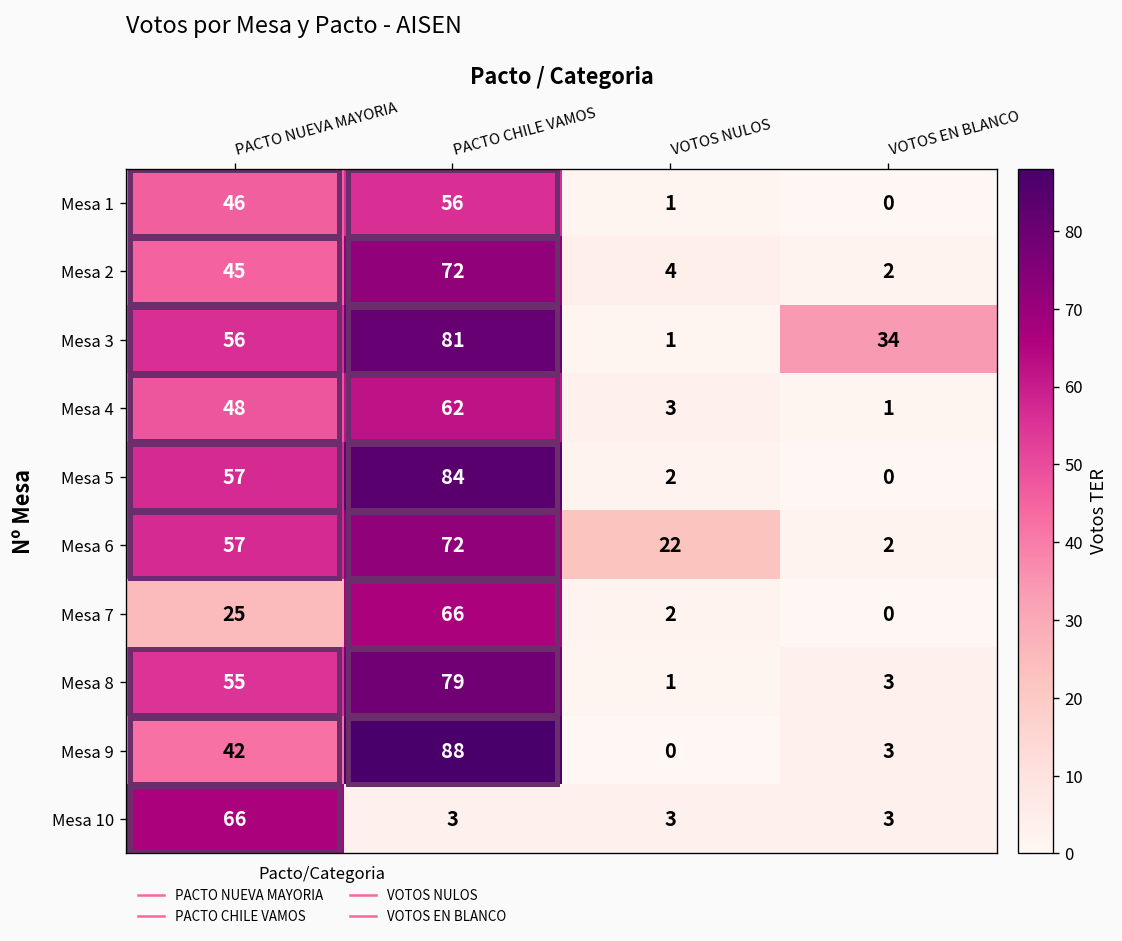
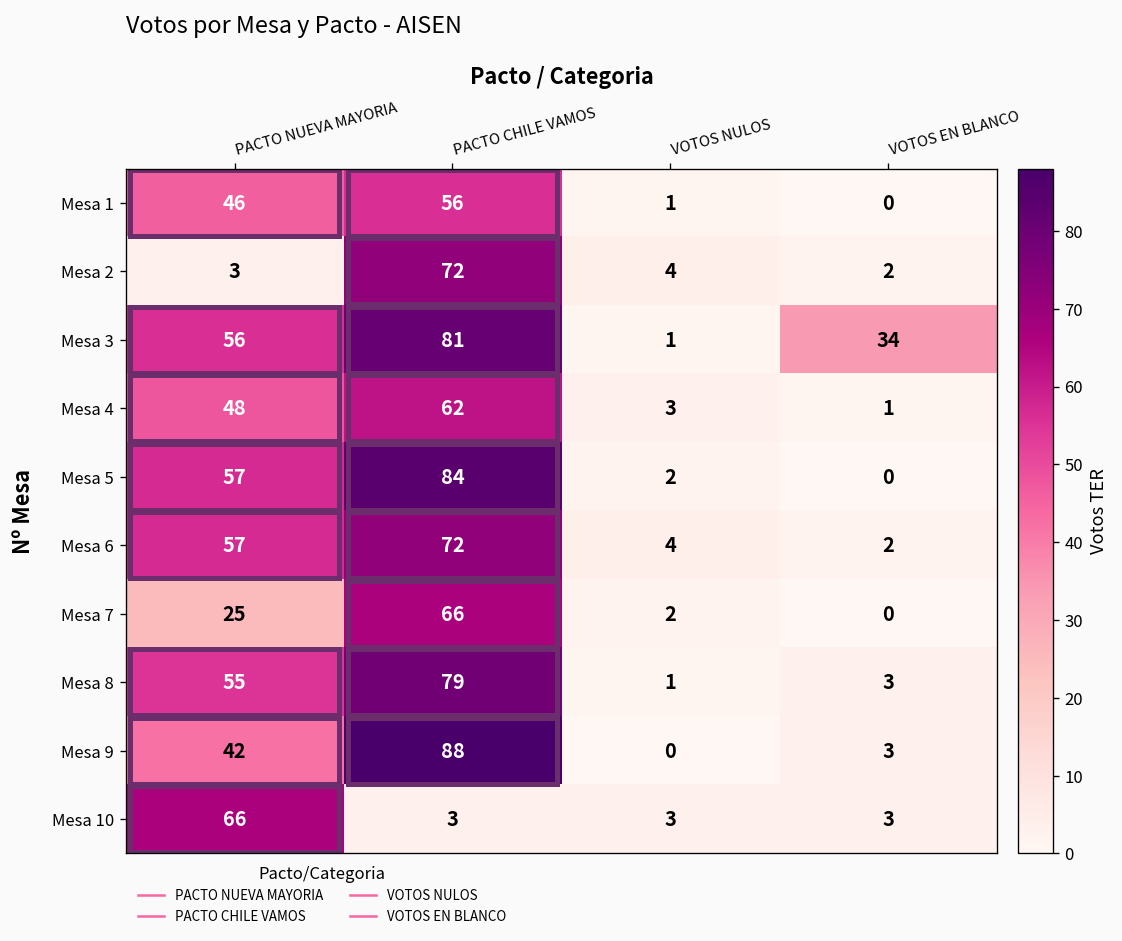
  {
    "Mesa 1": {
      "PACTO NUEVA MAYORIA": 46,
      "PACTO CHILE VAMOS": 56,
      "VOTOS NULOS": 1,
      "VOTOS EN BLANCO": 0
    },
    "Mesa 2": {
-     "PACTO NUEVA MAYORIA": 45,
+     "PACTO NUEVA MAYORIA": 3,
      "PACTO CHILE VAMOS": 72,
      "VOTOS NULOS": 4,
      "VOTOS EN BLANCO": 2
    },
    "Mesa 3": {
      "PACTO NUEVA MAYORIA": 56,
      "PACTO CHILE VAMOS": 81,
      "VOTOS NULOS": 1,
      "VOTOS EN BLANCO": 34
    },
    "Mesa 4": {
      "PACTO NUEVA MAYORIA": 48,
      "PACTO CHILE VAMOS": 62,
      "VOTOS NULOS": 3,
      "VOTOS EN BLANCO": 1
    },
    "Mesa 5": {
      "PACTO NUEVA MAYORIA": 57,
      "PACTO CHILE VAMOS": 84,
      "VOTOS NULOS": 2,
      "VOTOS EN BLANCO": 0
    },
    "Mesa 6": {
      "PACTO NUEVA MAYORIA": 57,
      "PACTO CHILE VAMOS": 72,
-     "VOTOS NULOS": 22,
+     "VOTOS NULOS": 4,
      "VOTOS EN BLANCO": 2
    },
    "Mesa 7": {
      "PACTO NUEVA MAYORIA": 25,
      "PACTO CHILE VAMOS": 66,
      "VOTOS NULOS": 2,
      "VOTOS EN BLANCO": 0
    },
    "Mesa 8": {
      "PACTO NUEVA MAYORIA": 55,
      "PACTO CHILE VAMOS": 79,
      "VOTOS NULOS": 1,
      "VOTOS EN BLANCO": 3
    },
    "Mesa 9": {
      "PACTO NUEVA MAYORIA": 42,
      "PACTO CHILE VAMOS": 88,
      "VOTOS NULOS": 0,
      "VOTOS EN BLANCO": 3
    },
    "Mesa 10": {
      "PACTO NUEVA MAYORIA": 66,
      "PACTO CHILE VAMOS": 3,
      "VOTOS NULOS": 3,
      "VOTOS EN BLANCO": 3
    }
  }
